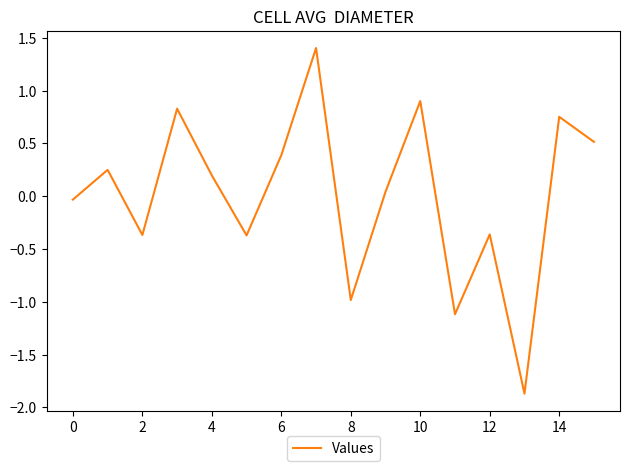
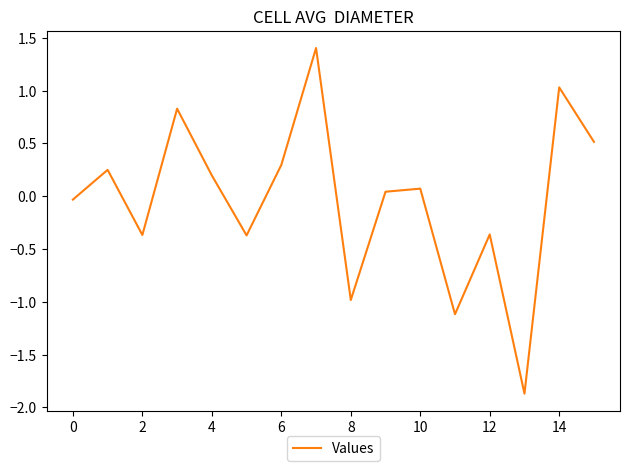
  {
    "0": -0.03,
    "2": -0.37,
    "4": 0.20,
-   "6": 0.39,
+   "6": 0.30,
    "8": -0.98,
-   "10": 0.90,
+   "10": 0.07,
    "12": -0.36,
-   "14": 0.75
+   "14": 1.03
  }
